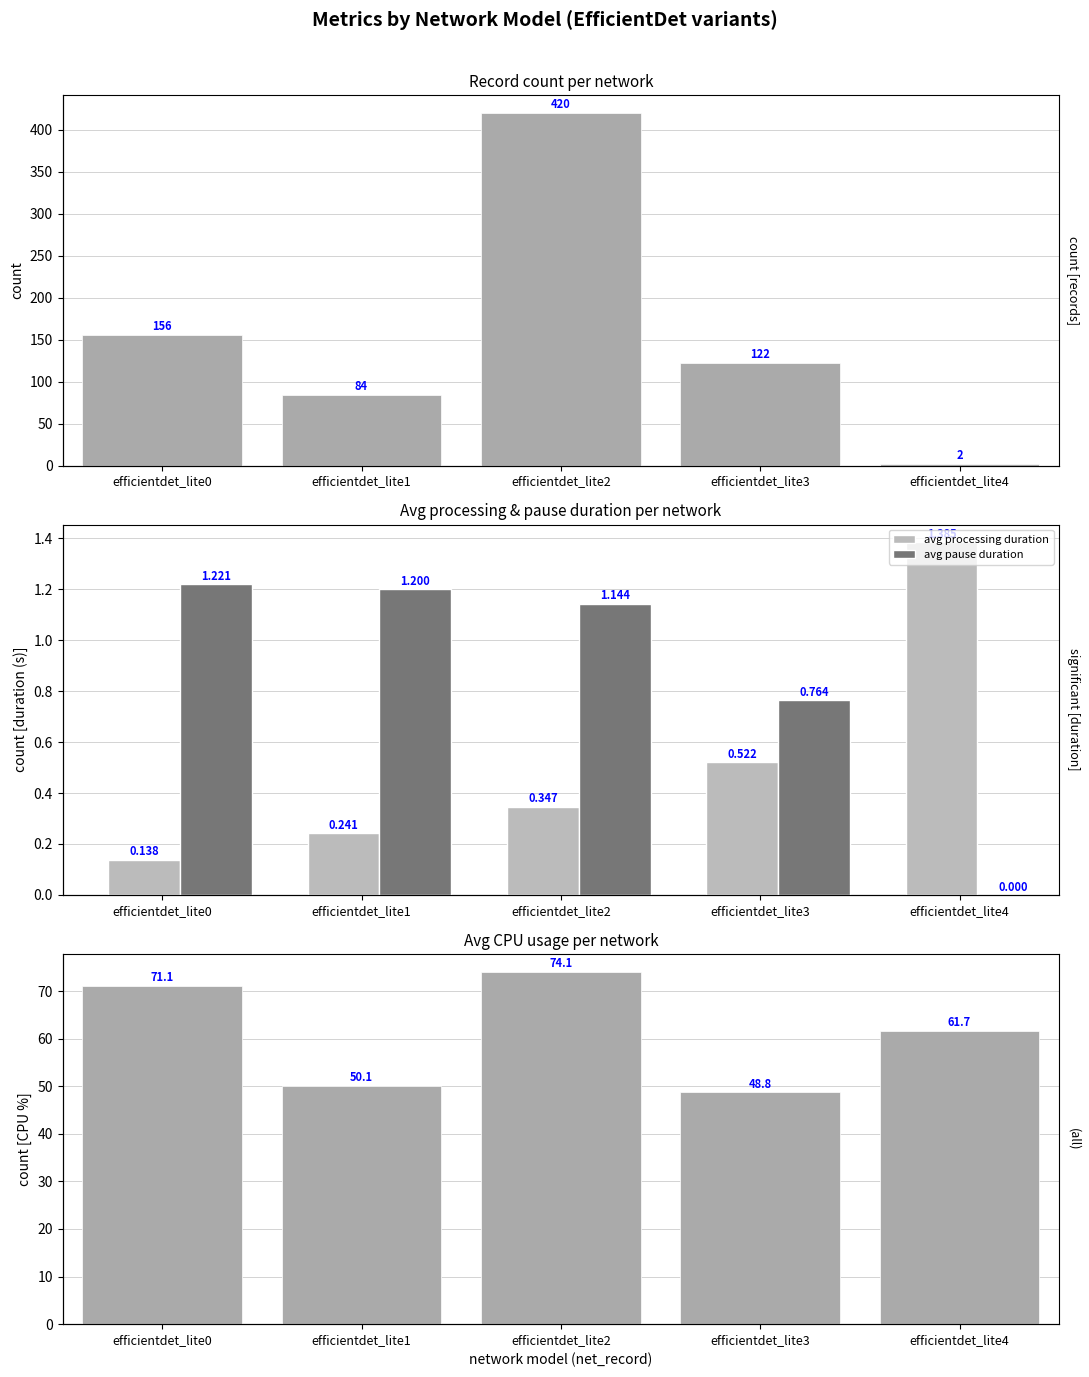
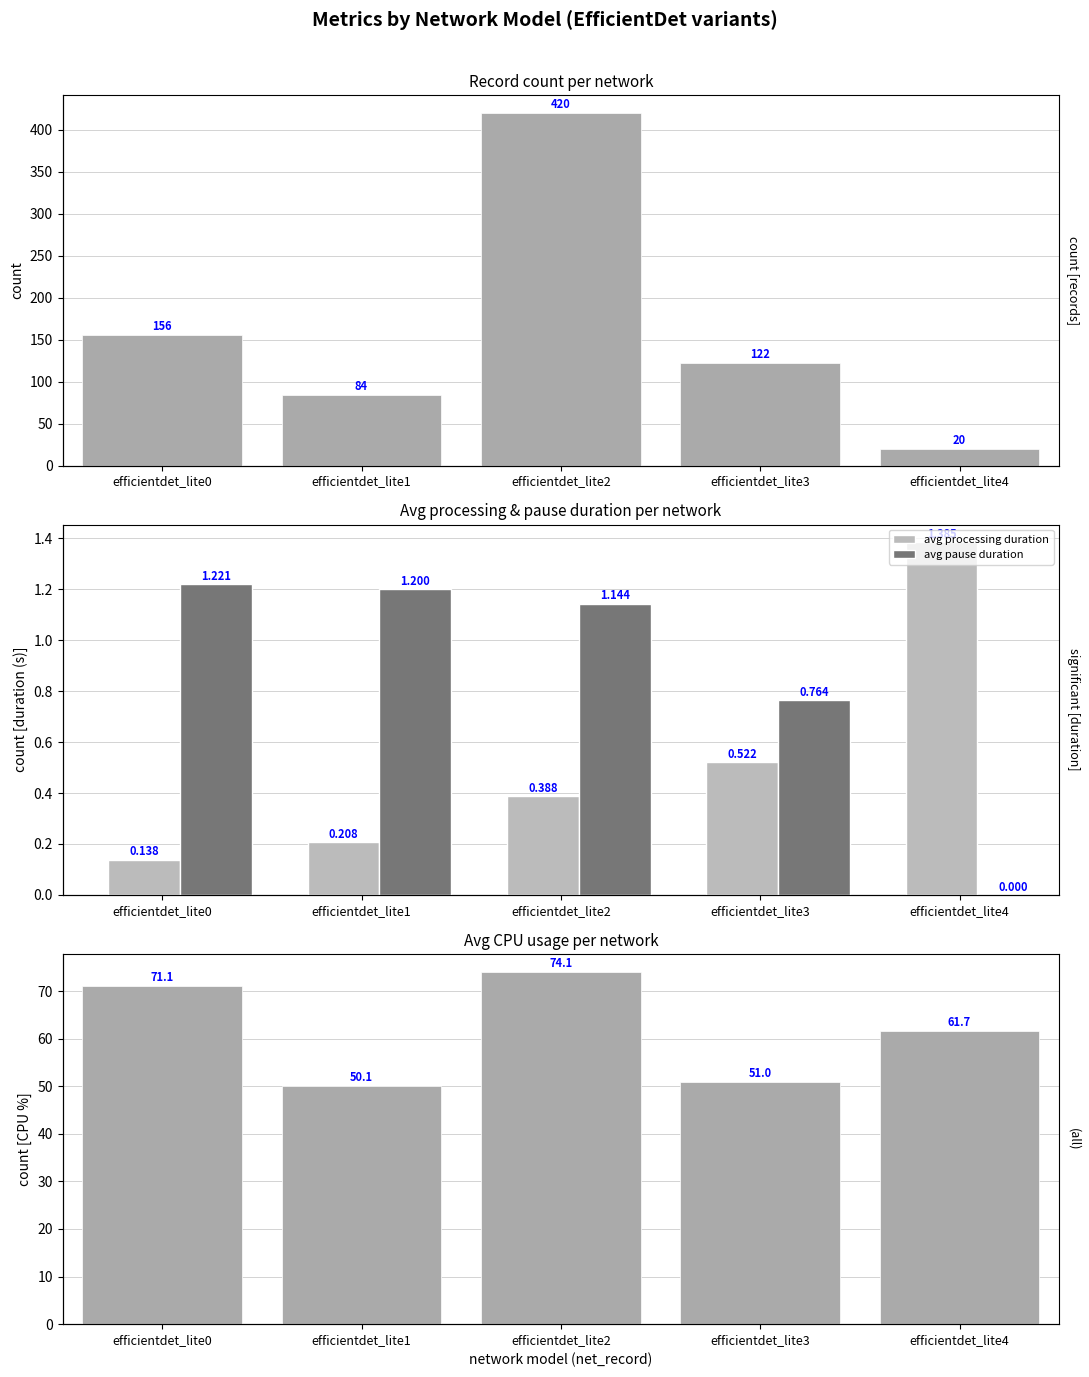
  {
    "Record count per network": {
      "efficientdet_lite0": 156,
      "efficientdet_lite1": 84,
      "efficientdet_lite2": 420,
      "efficientdet_lite3": 122,
-     "efficientdet_lite4": 2
+     "efficientdet_lite4": 20
    },
    "Avg processing & pause duration per network": {
      "avg processing duration": {
        "efficientdet_lite0": 0.138,
-       "efficientdet_lite1": 0.241,
-       "efficientdet_lite2": 0.347,
+       "efficientdet_lite1": 0.208,
+       "efficientdet_lite2": 0.388,
        "efficientdet_lite3": 0.522
      },
      "avg pause duration": {
        "efficientdet_lite0": 1.221,
        "efficientdet_lite1": 1.200,
        "efficientdet_lite2": 1.144,
        "efficientdet_lite3": 0.764,
        "efficientdet_lite4": 0.000
      }
    },
    "Avg CPU usage per network": {
      "efficientdet_lite0": 71.1,
      "efficientdet_lite1": 50.1,
      "efficientdet_lite2": 74.1,
-     "efficientdet_lite3": 48.8,
+     "efficientdet_lite3": 51.0,
      "efficientdet_lite4": 61.7
    }
  }
